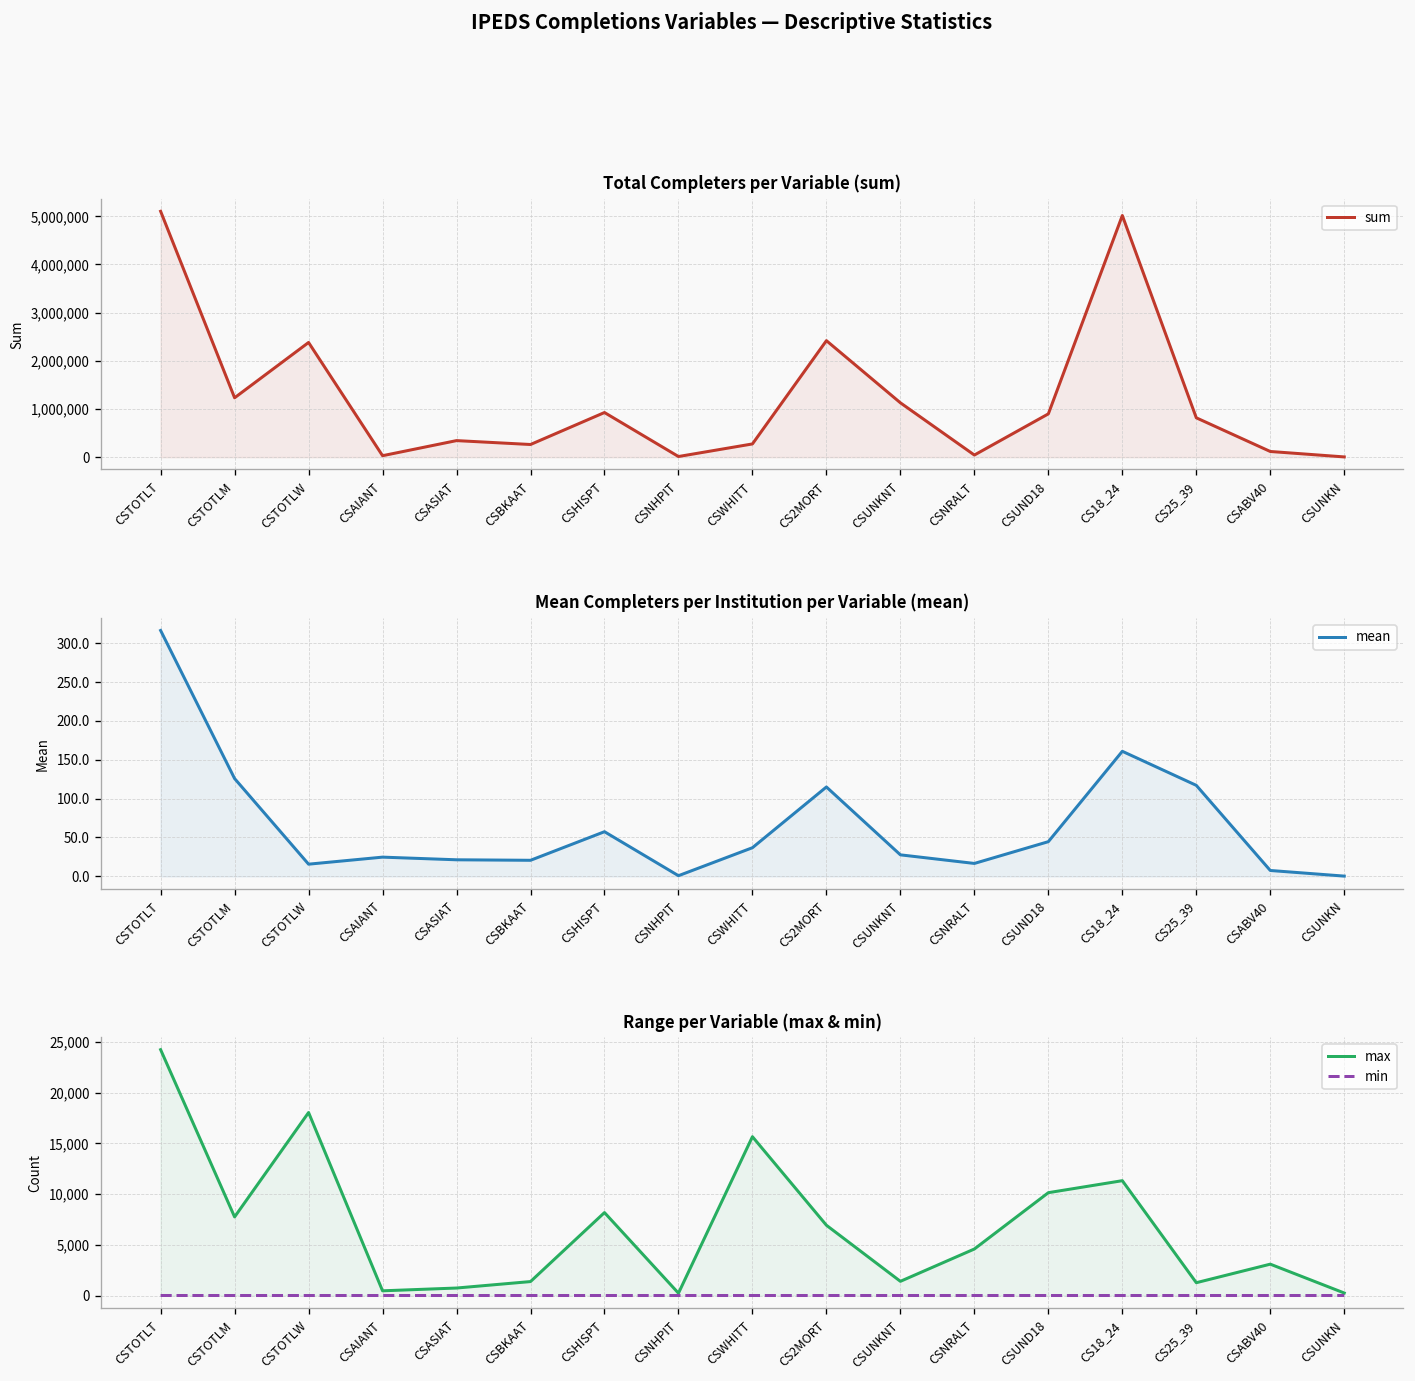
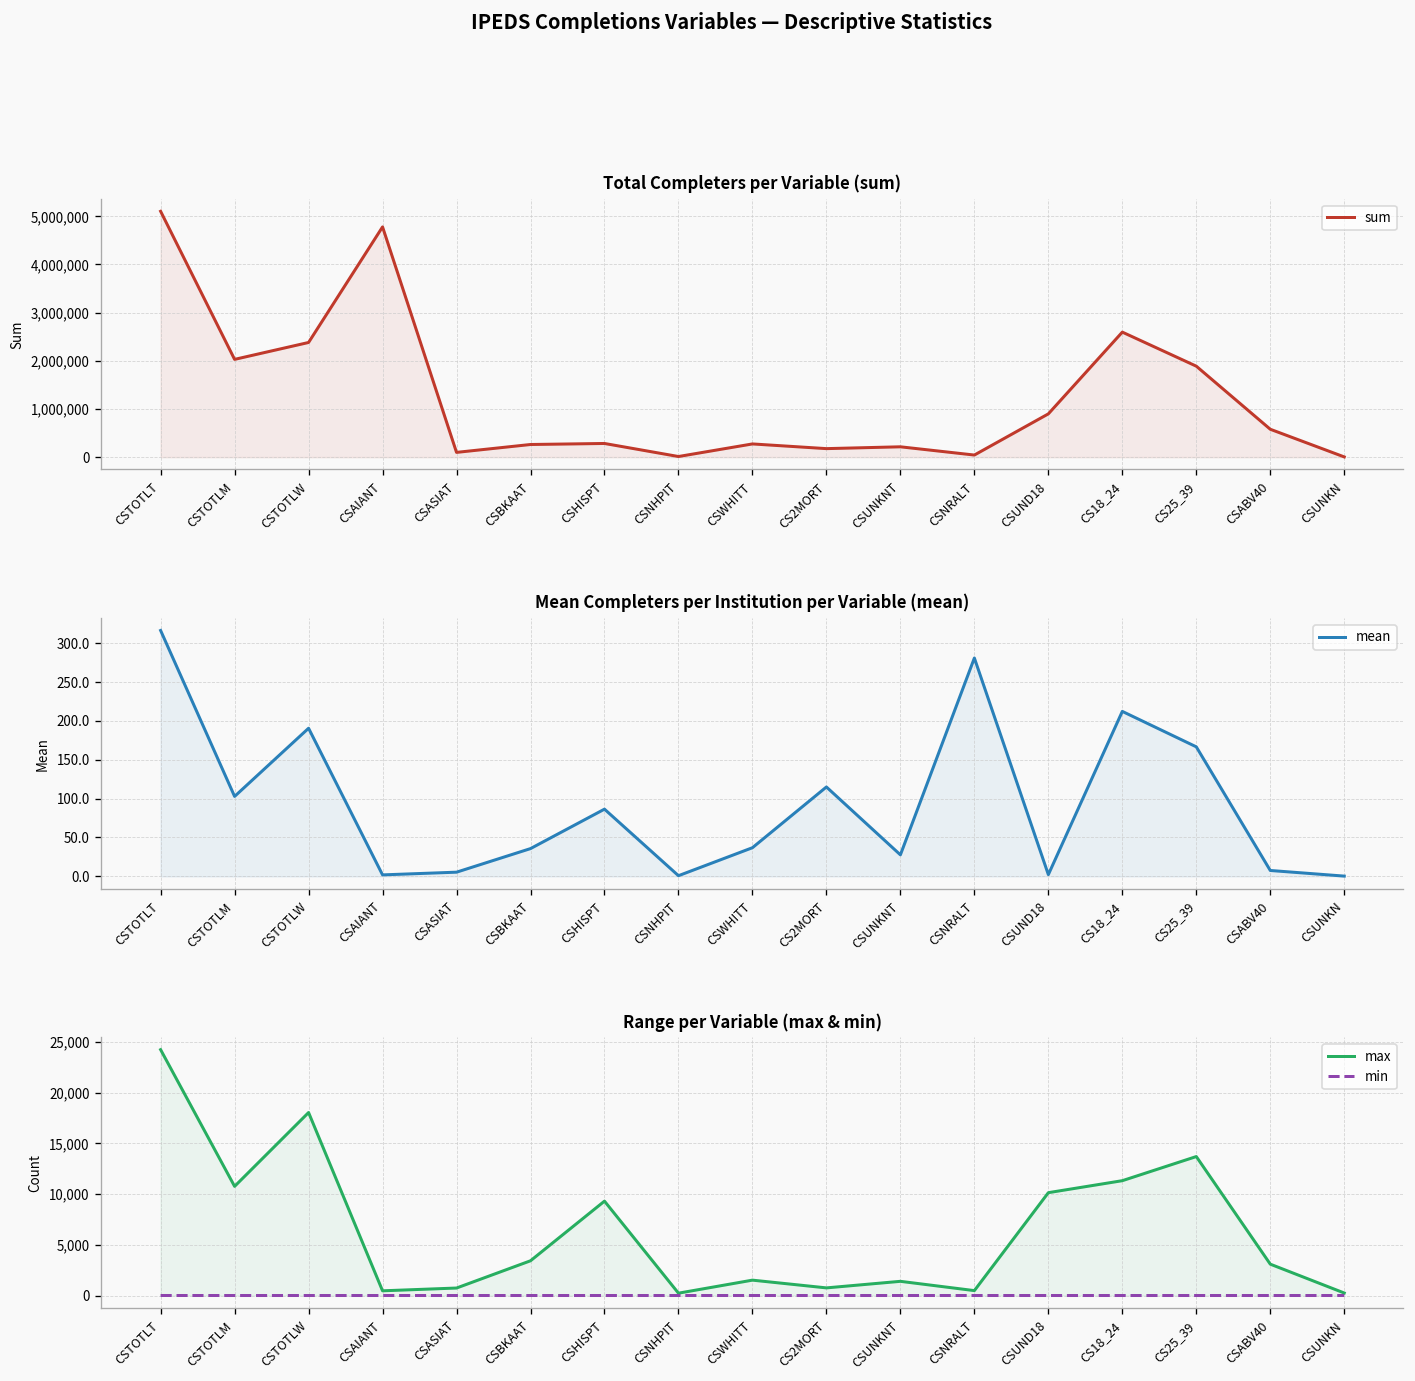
  {
    "Total Completers per Variable (sum)": {
      "CSTOTLT": "5,100,000",
-     "CSTOTLM": "1,200,000",
+     "CSTOTLM": "2,000,000",
      "CSTOTLW": "2,400,000",
-     "CSAIANT": "0",
-     "CSASIAT": "300,000",
+     "CSAIANT": "4,800,000",
+     "CSASIAT": "100,000",
      "CSBKAAT": "300,000",
-     "CSHISPT": "900,000",
+     "CSHISPT": "300,000",
      "CSNHPIT": "0",
      "CSWHITT": "300,000",
-     "CS2MORT": "2,400,000",
-     "CSUNKNT": "1,100,000",
+     "CS2MORT": "200,000",
+     "CSUNKNT": "200,000",
      "CSNRALT": "0",
      "CSUND18": "900,000",
-     "CS18_24": "5,000,000",
-     "CS25_39": "800,000",
-     "CSABV40": "100,000",
+     "CS18_24": "2,600,000",
+     "CS25_39": "1,900,000",
+     "CSABV40": "600,000",
      "CSUNKN": "0"
    },
    "Mean Completers per Institution per Variable (mean)": {
      "CSTOTLT": "320",
-     "CSTOTLM": "130",
-     "CSTOTLW": "20",
-     "CSAIANT": "20",
-     "CSASIAT": "20",
-     "CSBKAAT": "20",
-     "CSHISPT": "60",
+     "CSTOTLM": "100",
+     "CSTOTLW": "190",
+     "CSAIANT": "0",
+     "CSASIAT": "10",
+     "CSBKAAT": "40",
+     "CSHISPT": "90",
      "CSNHPIT": "0",
      "CSWHITT": "40",
      "CS2MORT": "110",
      "CSUNKNT": "30",
-     "CSNRALT": "20",
-     "CSUND18": "40",
-     "CS18_24": "160",
-     "CS25_39": "120",
+     "CSNRALT": "280",
+     "CSUND18": "0",
+     "CS18_24": "210",
+     "CS25_39": "170",
      "CSABV40": "10",
      "CSUNKN": "0"
    },
    "Range per Variable (max & min)": {
      "max": {
        "CSTOTLT": "24,000",
-       "CSTOTLM": "8,000",
+       "CSTOTLM": "11,000",
        "CSTOTLW": "18,000",
        "CSAIANT": "0",
        "CSASIAT": "1,000",
-       "CSBKAAT": "1,000",
-       "CSHISPT": "8,000",
-       "CSWHITT": "16,000",
-       "CS2MORT": "7,000",
+       "CSBKAAT": "3,000",
+       "CSHISPT": "9,000",
+       "CSWHITT": "2,000",
+       "CS2MORT": "1,000",
        "CSUNKNT": "1,000",
-       "CSNRALT": "5,000",
+       "CSNRALT": "0",
        "CSUND18": "10,000",
        "CS18_24": "11,000",
-       "CS25_39": "1,000",
+       "CS25_39": "14,000",
        "CSABV40": "3,000"
      },
      "min": {
        "CSTOTLT": "0",
        "CSTOTLM": "0",
        "CSTOTLW": "0",
        "CSAIANT": "0",
        "CSASIAT": "0",
        "CSBKAAT": "0",
        "CSHISPT": "0",
        "CSWHITT": "0",
        "CS2MORT": "0",
        "CSUNKNT": "0",
        "CSNRALT": "0",
        "CSUND18": "0",
        "CS18_24": "0",
        "CS25_39": "0",
        "CSABV40": "0"
      }
    }
  }
